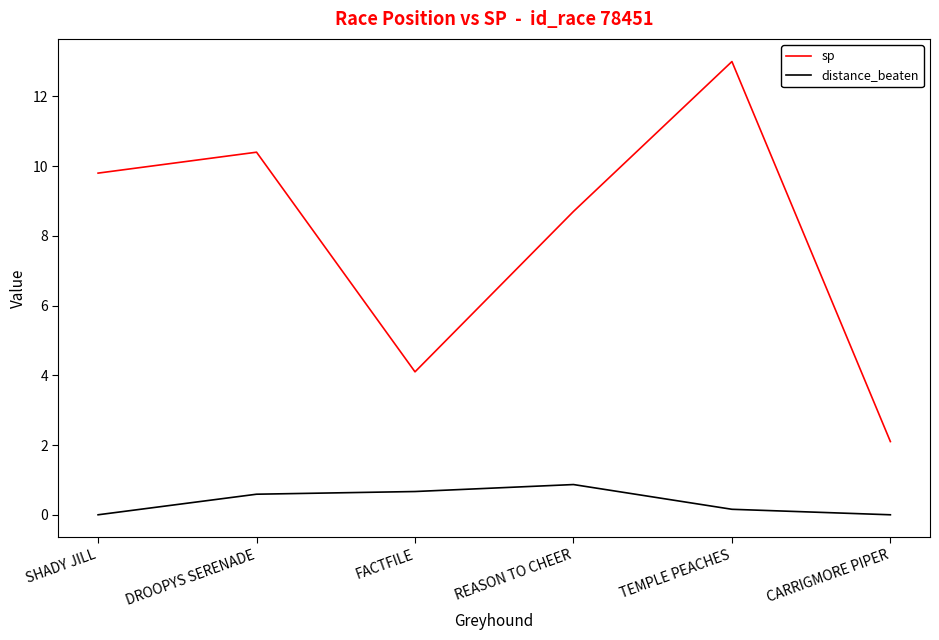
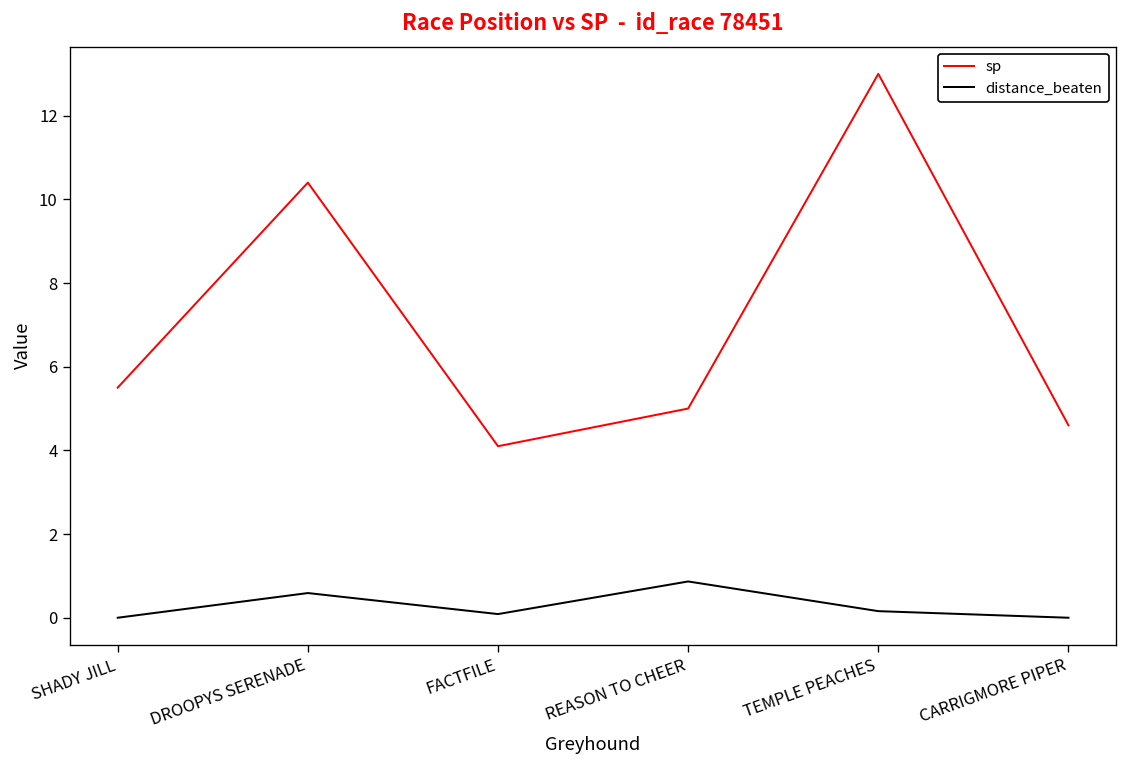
  {
    "sp": {
-     "SHADY JILL": 9.8,
+     "SHADY JILL": 5.5,
      "DROOPYS SERENADE": 10.4,
      "FACTFILE": 4.1,
-     "REASON TO CHEER": 8.7,
+     "REASON TO CHEER": 5.0,
      "TEMPLE PEACHES": 13.0,
-     "CARRIGMORE PIPER": 2.1
+     "CARRIGMORE PIPER": 4.6
    },
    "distance_beaten": {
      "SHADY JILL": 0.0,
      "DROOPYS SERENADE": 0.6,
-     "FACTFILE": 0.7,
+     "FACTFILE": 0.1,
      "REASON TO CHEER": 0.9,
      "TEMPLE PEACHES": 0.2,
      "CARRIGMORE PIPER": 0.0
    }
  }
